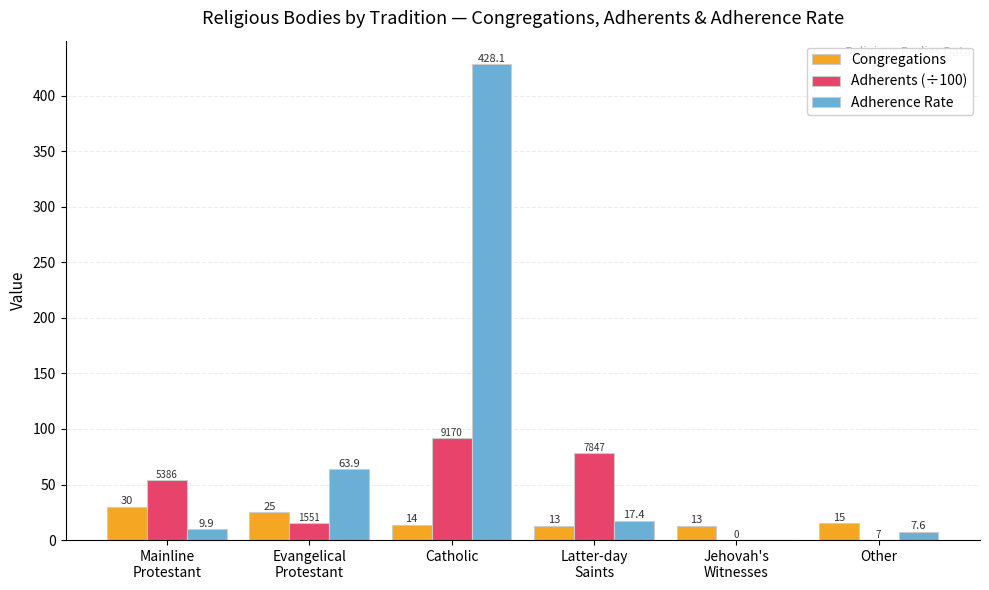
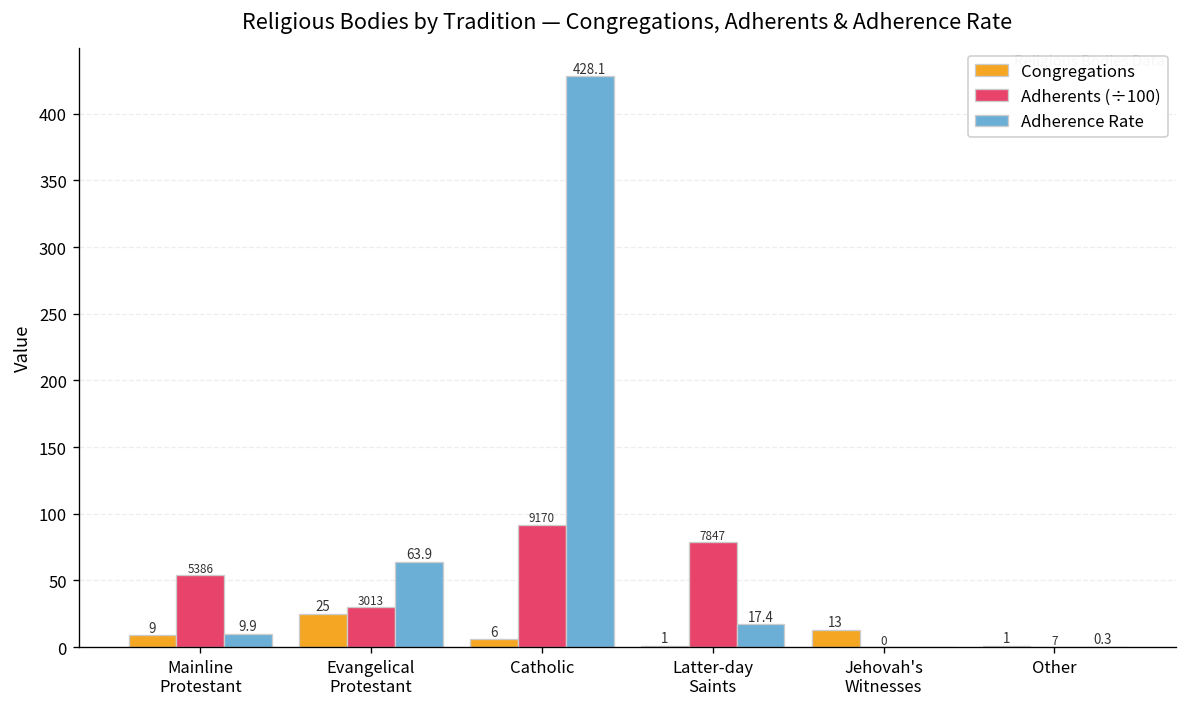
  {
    "Congregations": {
-     "Mainline Protestant": 30,
+     "Mainline Protestant": 9,
      "Evangelical Protestant": 25,
-     "Catholic": 14,
-     "Latter-day Saints": 13,
+     "Catholic": 6,
+     "Latter-day Saints": 1,
      "Jehovah's Witnesses": 13,
-     "Other": 15
+     "Other": 1
    },
    "Adherents (÷100)": {
-     "Evangelical Protestant": 1551,
+     "Evangelical Protestant": 3013,
      "Jehovah's Witnesses": 0
    },
    "Adherence Rate": {
      "Mainline Protestant": 9.9,
      "Evangelical Protestant": 63.9,
      "Catholic": 428.1,
      "Latter-day Saints": 17.4,
-     "Other": 7.6
+     "Other": 0.3
    }
  }
